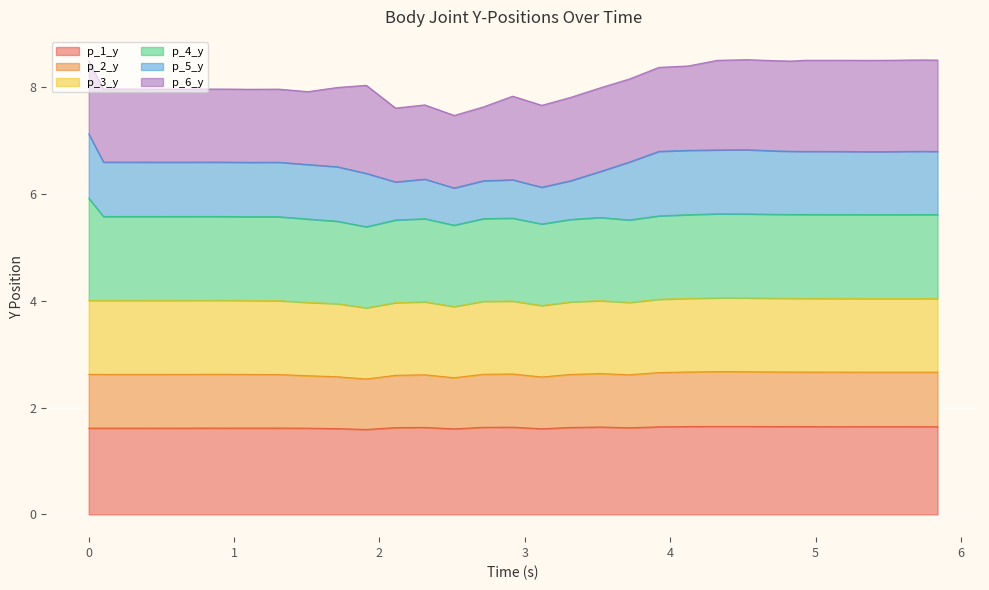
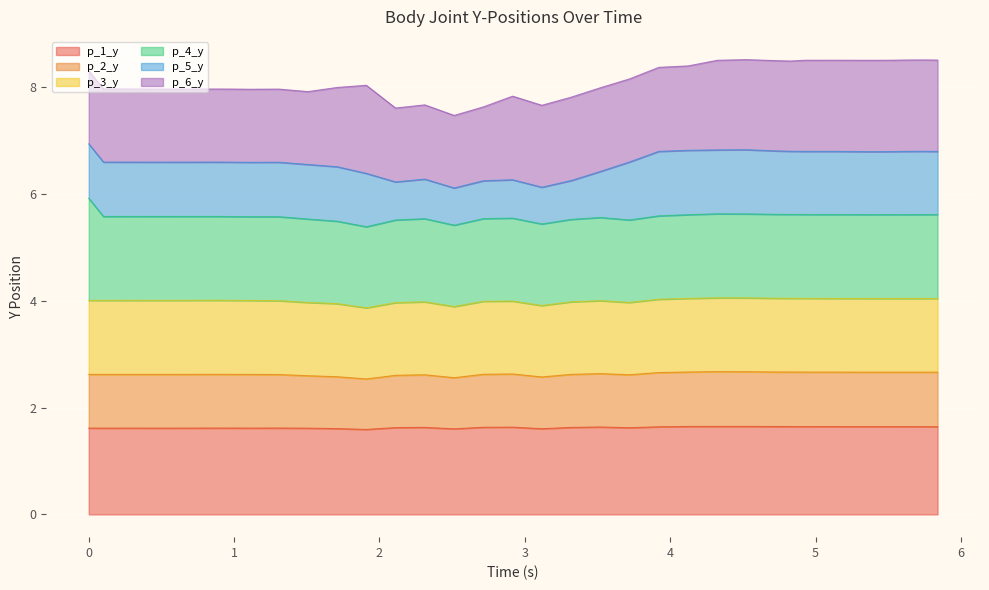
  {
    "p_4_y": {
      "0": 1.9
    },
    "p_5_y": {
-     "0": 1.2
+     "0": 1.0
    }
  }
